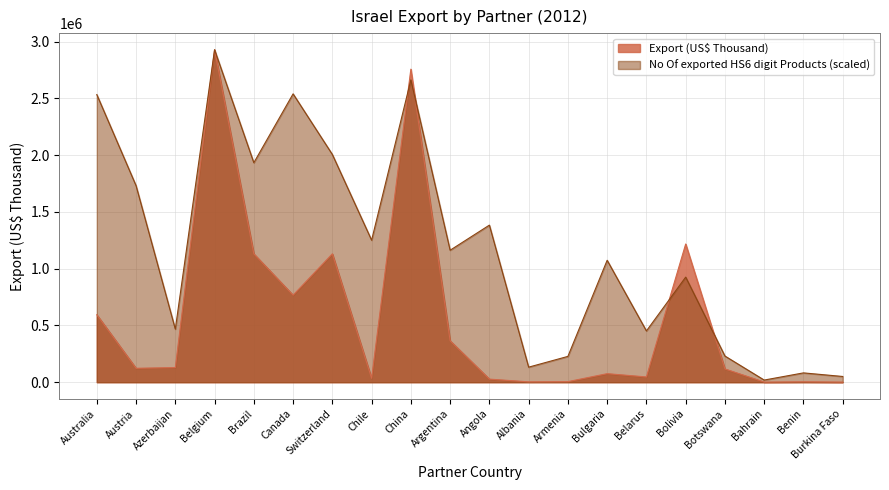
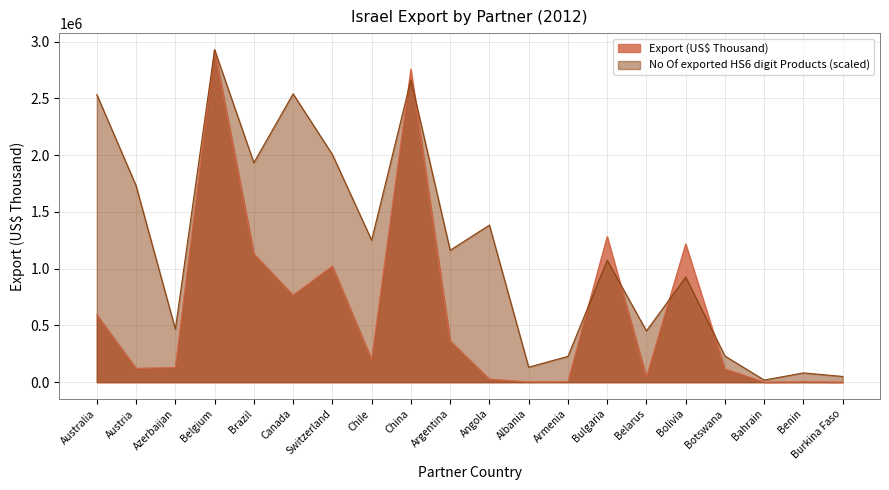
  {
    "Export (US$ Thousand)": {
      "Australia": 590000,
      "Austria": 120000,
      "Azerbaijan": 130000,
      "Brazil": 1130000,
      "Canada": 770000,
-     "Switzerland": 1130000,
-     "Chile": 30000,
+     "Switzerland": 1020000,
+     "Chile": 200000,
      "China": 2760000,
      "Argentina": 360000,
      "Angola": 30000,
      "Albania": 0,
      "Armenia": 10000,
-     "Bulgaria": 80000,
+     "Bulgaria": 1280000,
      "Belarus": 50000,
      "Bolivia": 1220000,
      "Botswana": 120000,
      "Benin": 0,
      "Burkina Faso": 0
    },
    "No Of exported HS6 digit Products (scaled)": {
      "Australia": 2530000,
      "Austria": 1730000,
      "Azerbaijan": 470000,
      "Brazil": 1930000,
      "Canada": 2540000,
      "Switzerland": 2010000,
      "Chile": 1250000,
      "China": 2660000,
      "Argentina": 1160000,
      "Angola": 1380000,
      "Albania": 130000,
      "Armenia": 230000,
      "Bulgaria": 1070000,
      "Belarus": 450000,
      "Bolivia": 930000,
      "Botswana": 230000,
      "Benin": 80000,
      "Burkina Faso": 50000
    }
  }
